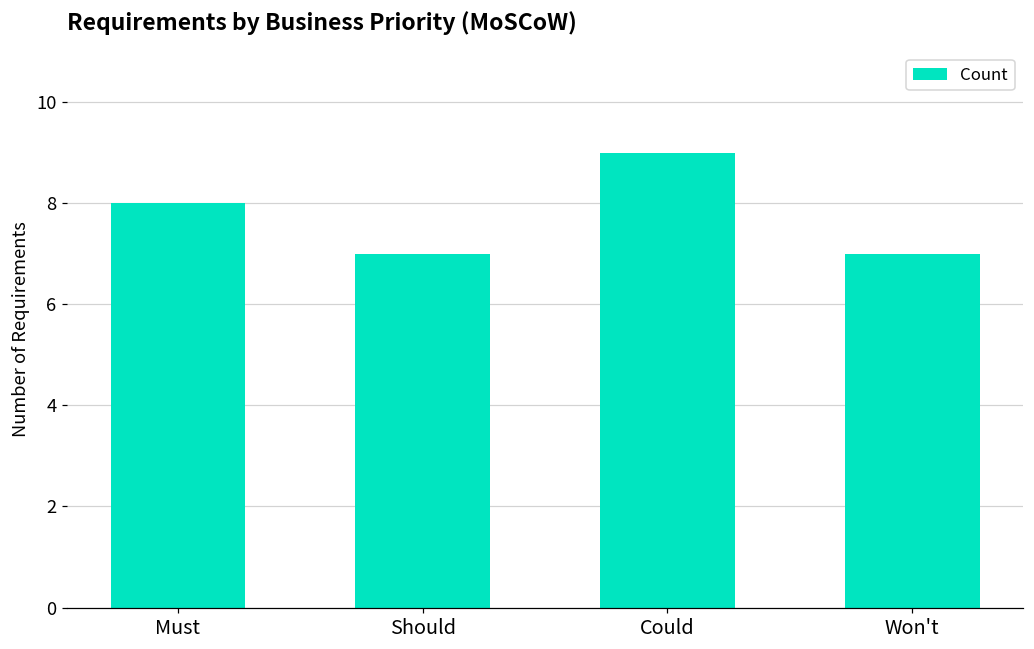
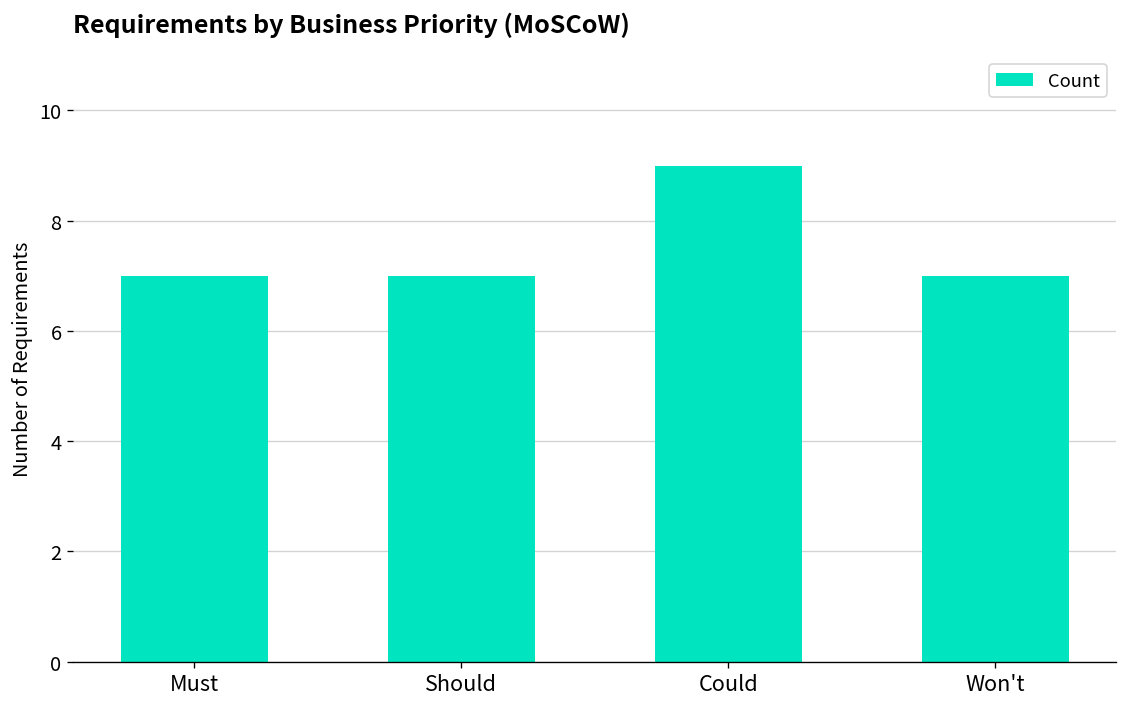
  {
-   "Must": 8,
+   "Must": 7,
    "Should": 7,
    "Could": 9,
    "Won't": 7
  }
